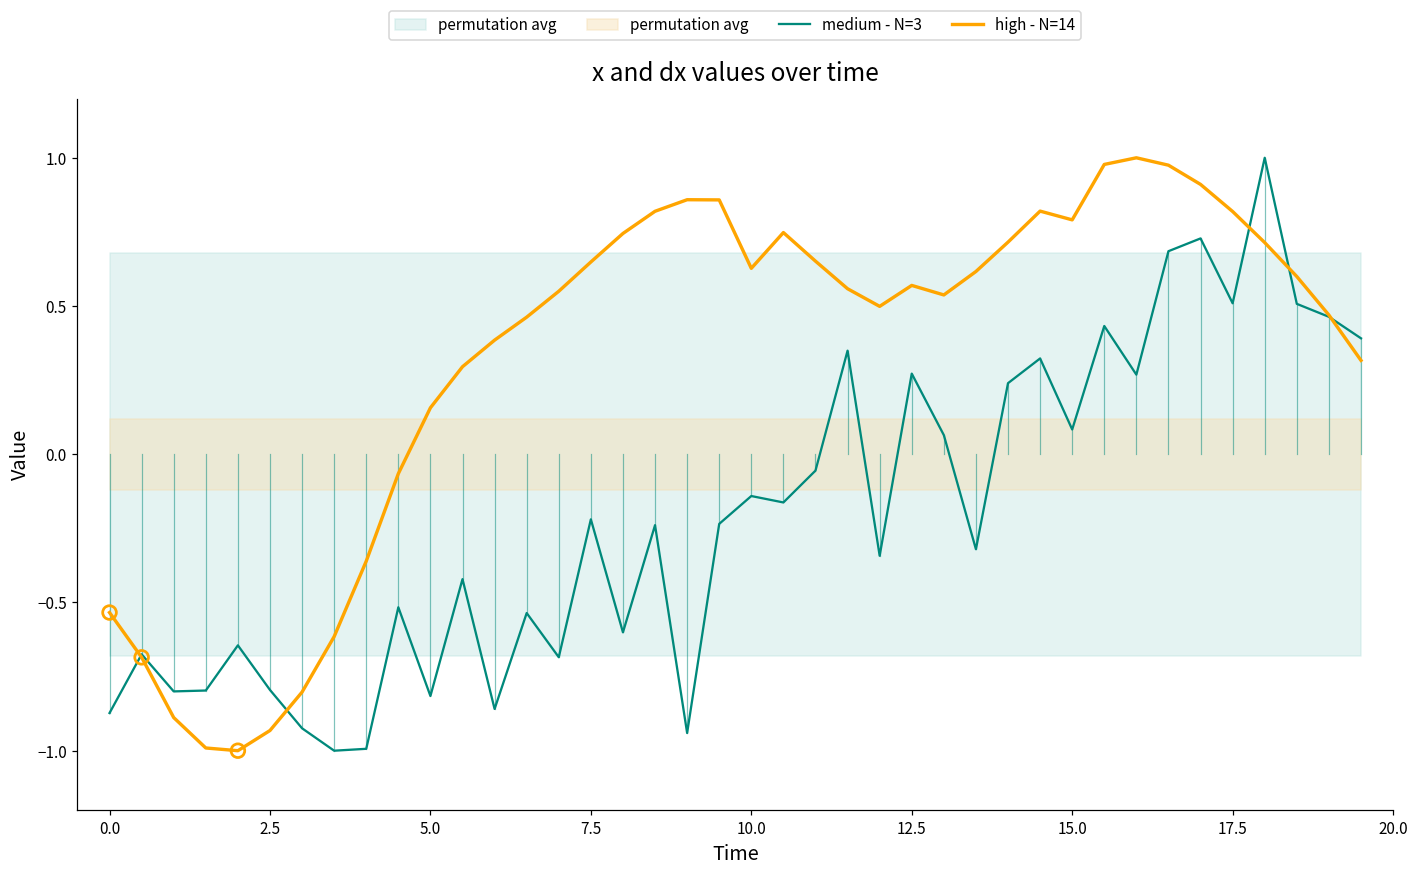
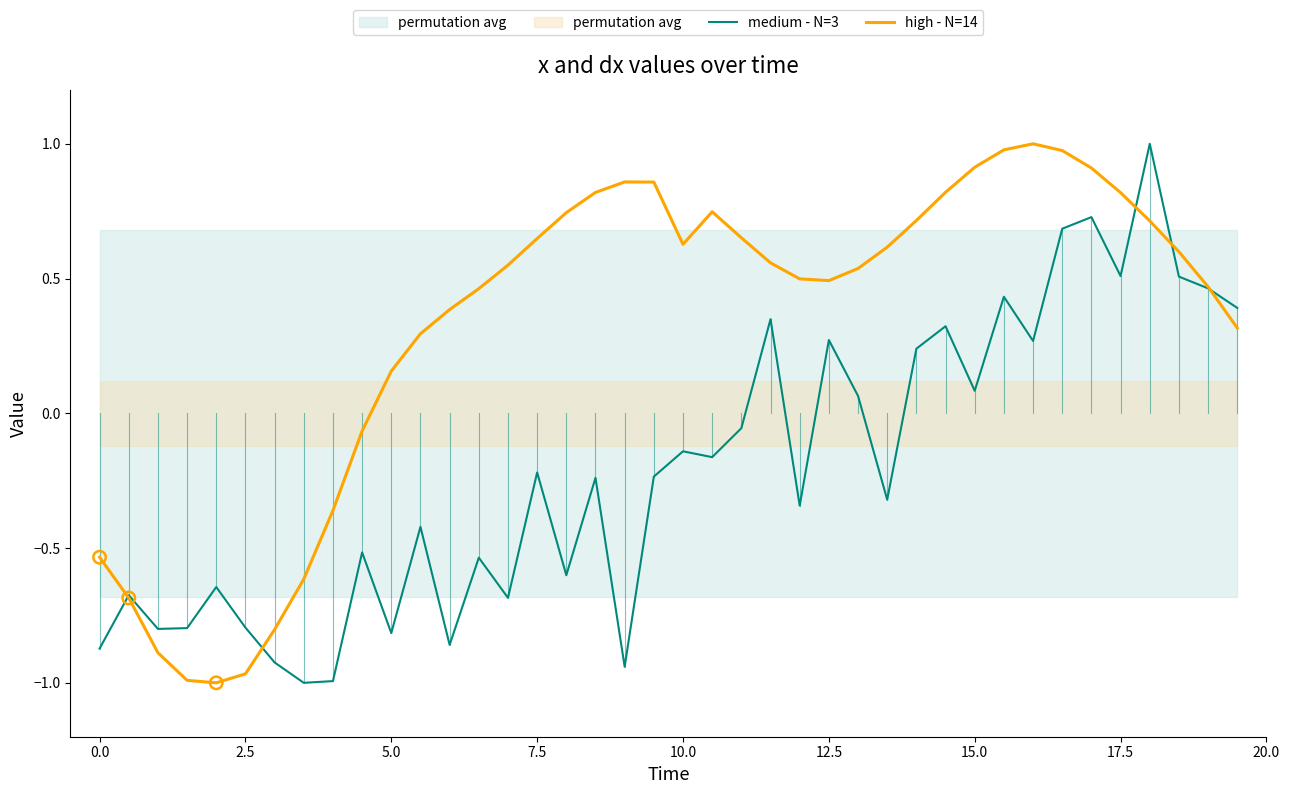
  {
    "high - N=14": {
-     "2.5": -0.93,
+     "2.5": -0.97,
      "5.0": 0.16,
      "7.5": 0.65,
      "10.0": 0.63,
-     "12.5": 0.57,
-     "15.0": 0.79,
+     "12.5": 0.49,
+     "15.0": 0.91,
      "17.5": 0.82
    }
  }
